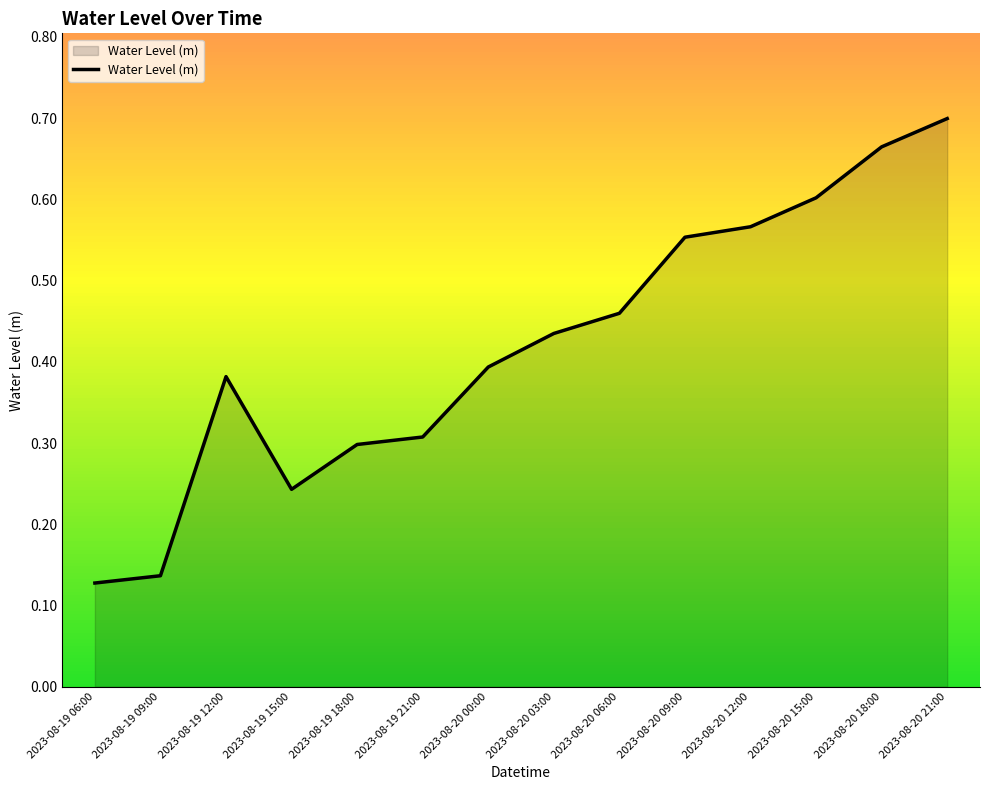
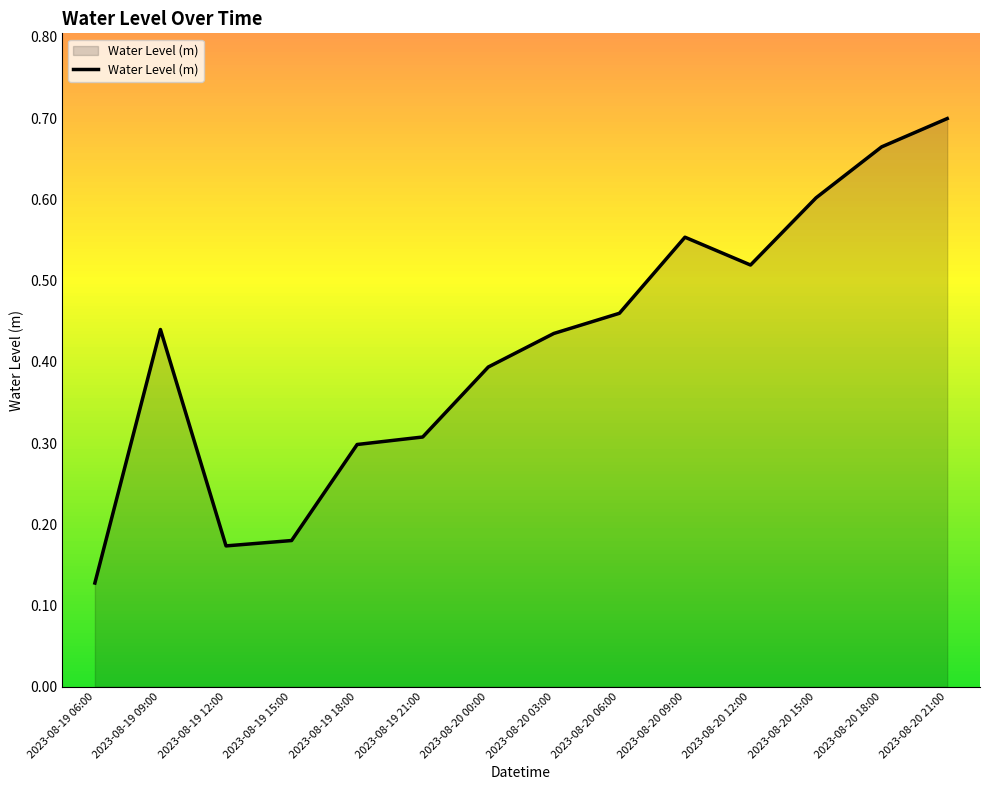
  {
    "2023-08-19 06:00": 0.13,
-   "2023-08-19 09:00": 0.14,
-   "2023-08-19 12:00": 0.38,
-   "2023-08-19 15:00": 0.24,
+   "2023-08-19 09:00": 0.44,
+   "2023-08-19 12:00": 0.17,
+   "2023-08-19 15:00": 0.18,
    "2023-08-19 18:00": 0.30,
    "2023-08-19 21:00": 0.31,
    "2023-08-20 00:00": 0.39,
    "2023-08-20 03:00": 0.43,
    "2023-08-20 06:00": 0.46,
    "2023-08-20 09:00": 0.55,
-   "2023-08-20 12:00": 0.57,
+   "2023-08-20 12:00": 0.52,
    "2023-08-20 15:00": 0.60,
    "2023-08-20 18:00": 0.66,
    "2023-08-20 21:00": 0.70
  }
